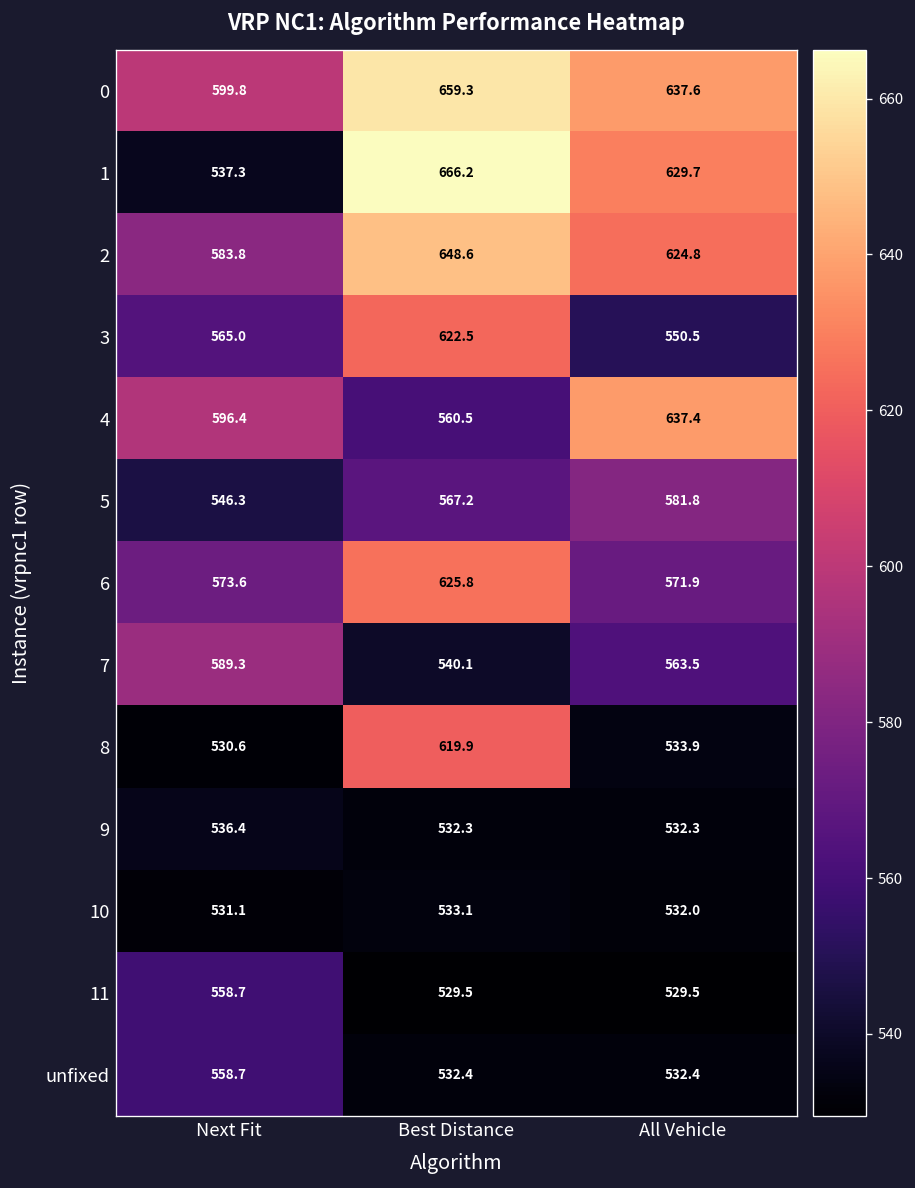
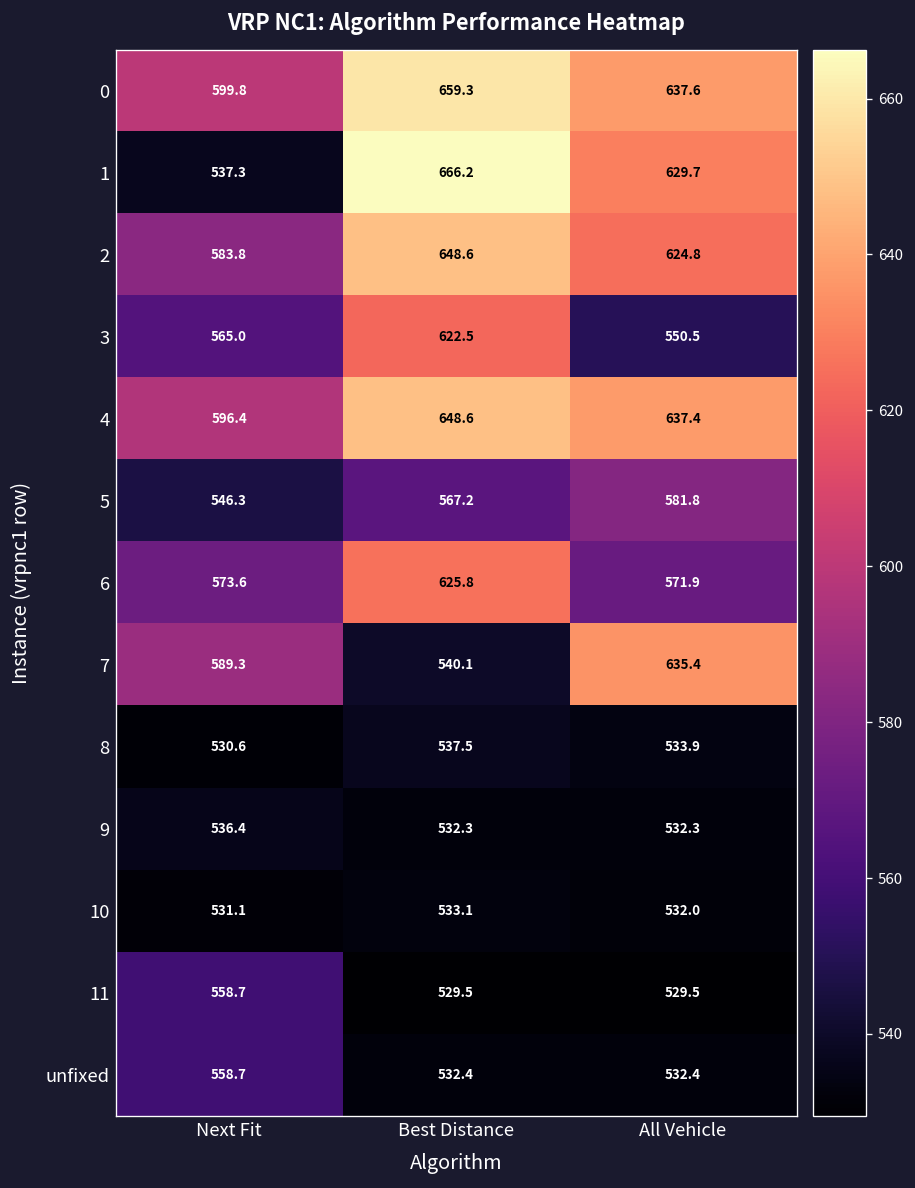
  {
    "0": {
      "Next Fit": 599.8,
      "Best Distance": 659.3,
      "All Vehicle": 637.6
    },
    "1": {
      "Next Fit": 537.3,
      "Best Distance": 666.2,
      "All Vehicle": 629.7
    },
    "2": {
      "Next Fit": 583.8,
      "Best Distance": 648.6,
      "All Vehicle": 624.8
    },
    "3": {
      "Next Fit": 565.0,
      "Best Distance": 622.5,
      "All Vehicle": 550.5
    },
    "4": {
      "Next Fit": 596.4,
-     "Best Distance": 560.5,
+     "Best Distance": 648.6,
      "All Vehicle": 637.4
    },
    "5": {
      "Next Fit": 546.3,
      "Best Distance": 567.2,
      "All Vehicle": 581.8
    },
    "6": {
      "Next Fit": 573.6,
      "Best Distance": 625.8,
      "All Vehicle": 571.9
    },
    "7": {
      "Next Fit": 589.3,
      "Best Distance": 540.1,
-     "All Vehicle": 563.5
+     "All Vehicle": 635.4
    },
    "8": {
      "Next Fit": 530.6,
-     "Best Distance": 619.9,
+     "Best Distance": 537.5,
      "All Vehicle": 533.9
    },
    "9": {
      "Next Fit": 536.4,
      "Best Distance": 532.3,
      "All Vehicle": 532.3
    },
    "10": {
      "Next Fit": 531.1,
      "Best Distance": 533.1,
      "All Vehicle": 532.0
    },
    "11": {
      "Next Fit": 558.7,
      "Best Distance": 529.5,
      "All Vehicle": 529.5
    },
    "unfixed": {
      "Next Fit": 558.7,
      "Best Distance": 532.4,
      "All Vehicle": 532.4
    }
  }
